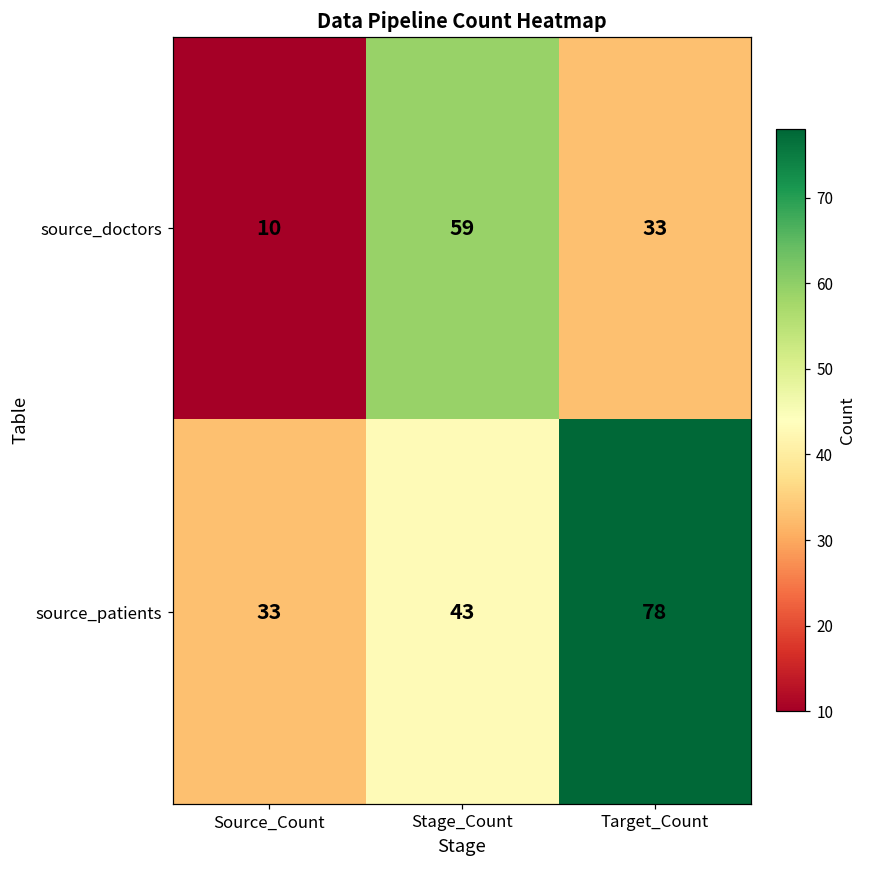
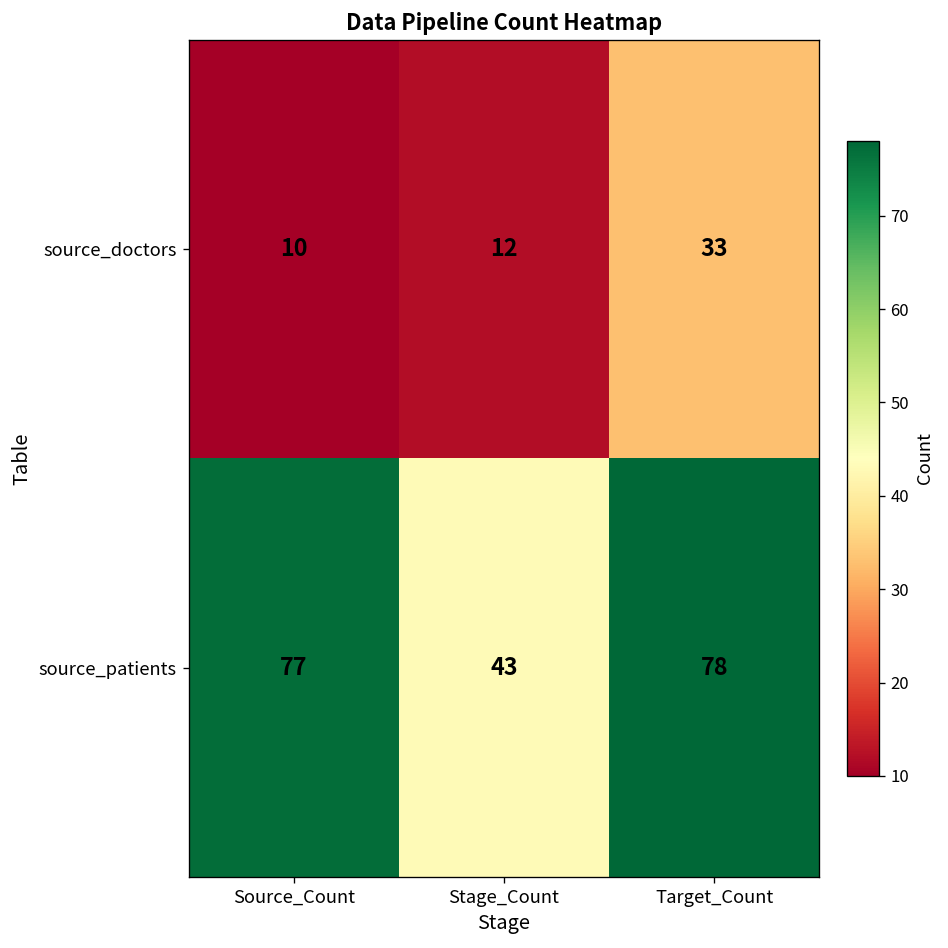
  {
    "source_doctors": {
      "Source_Count": 10,
-     "Stage_Count": 59,
+     "Stage_Count": 12,
      "Target_Count": 33
    },
    "source_patients": {
-     "Source_Count": 33,
+     "Source_Count": 77,
      "Stage_Count": 43,
      "Target_Count": 78
    }
  }
